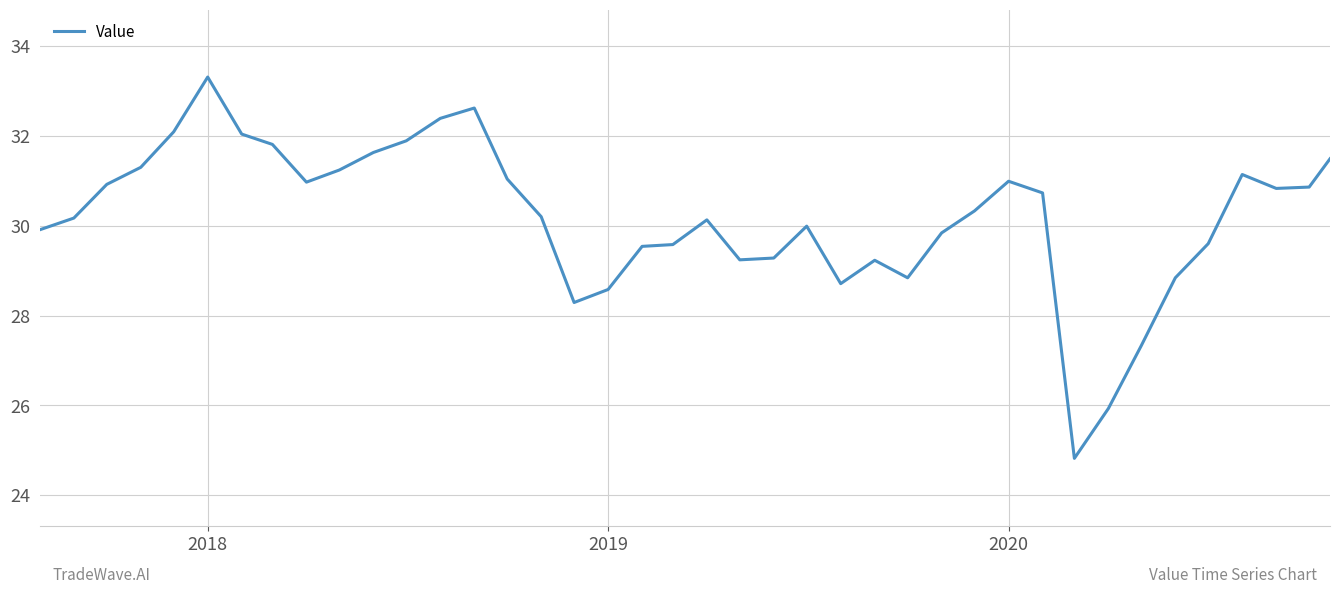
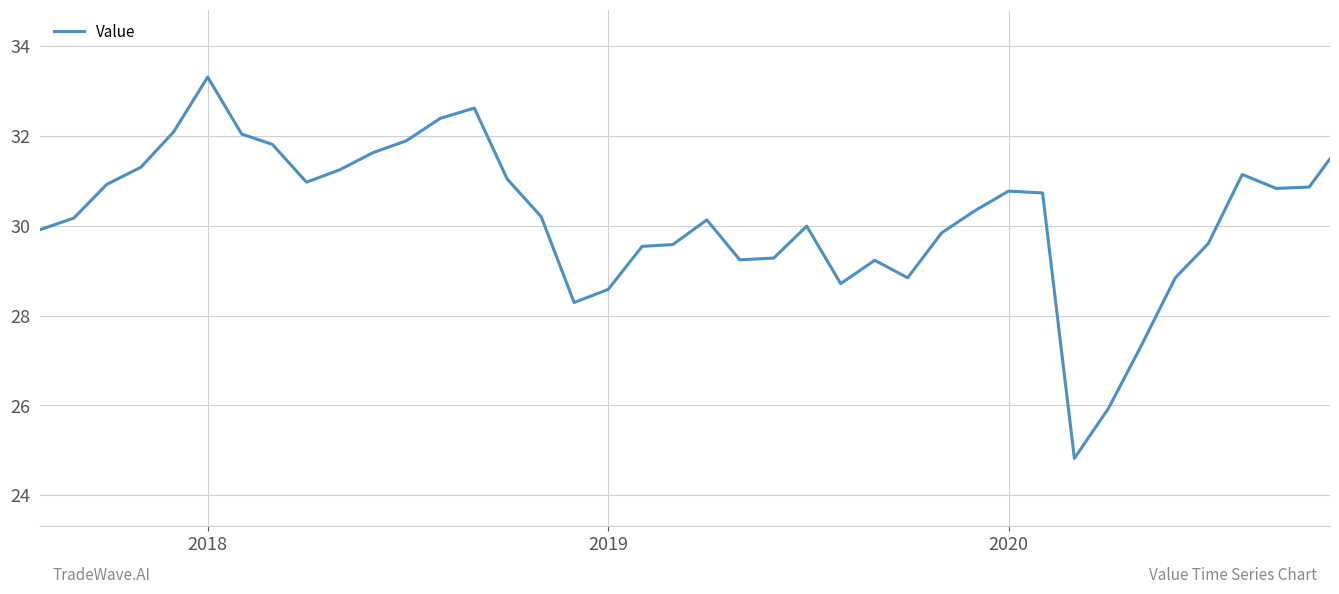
  {
    "2018": 33.3,
    "2019": 28.6,
-   "2020": 31.0
+   "2020": 30.8
  }
